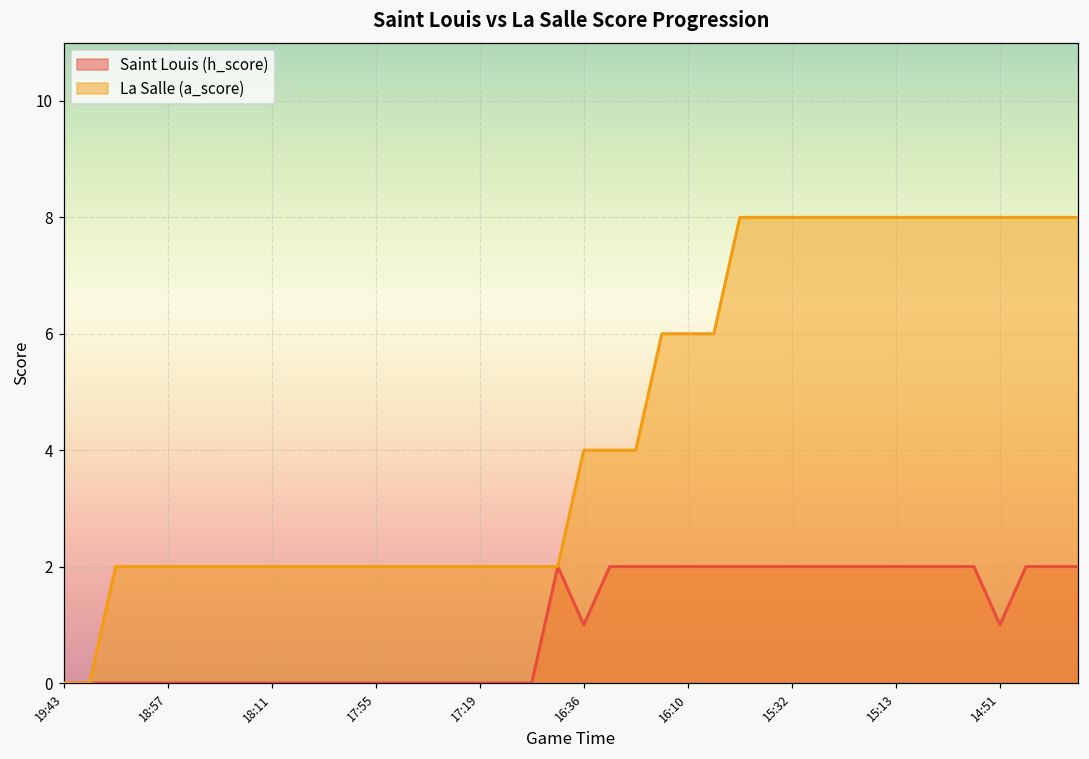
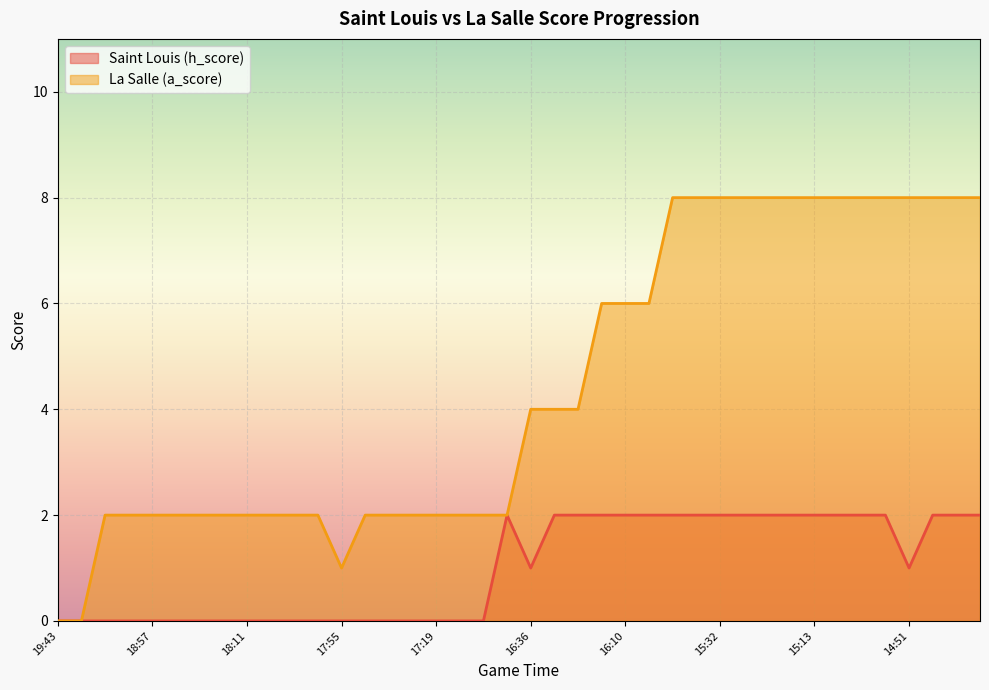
  {
    "Saint Louis (h_score)": {
      "17:55": 0,
      "16:36": 1,
      "14:51": 1
    },
    "La Salle (a_score)": {
-     "17:55": 2,
+     "17:55": 1,
      "16:36": 4,
      "14:51": 8
    }
  }
